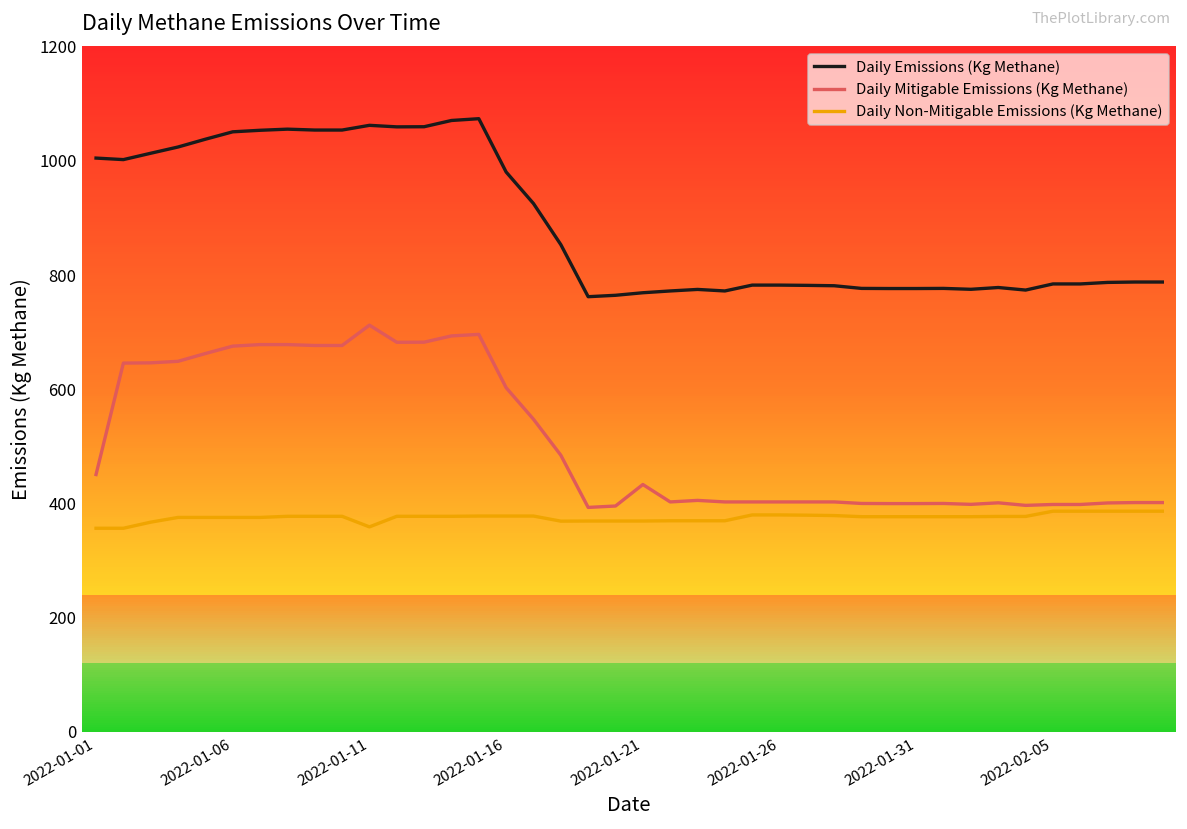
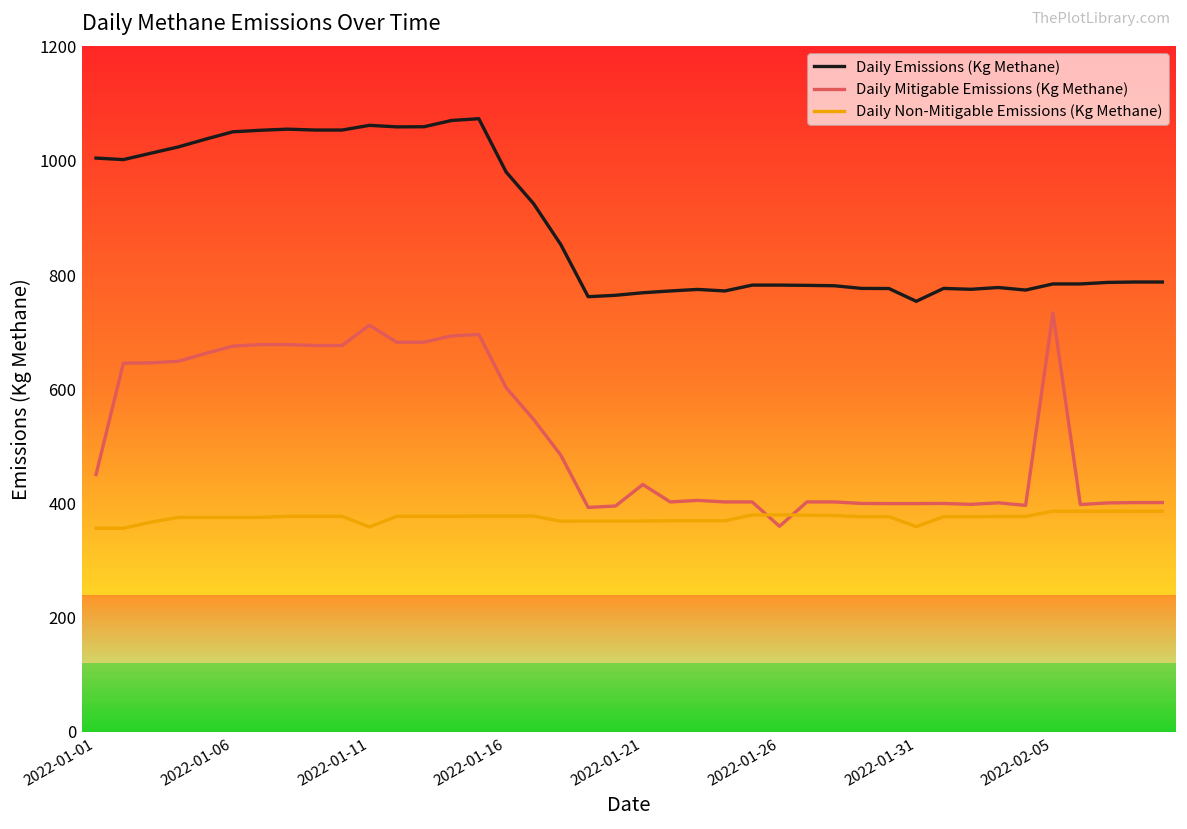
  {
    "Daily Emissions (Kg Methane)": {
      "2022-01-01": 1000,
      "2022-01-06": 1050,
      "2022-01-11": 1060,
      "2022-01-16": 980,
      "2022-01-21": 770,
      "2022-01-26": 780,
-     "2022-01-31": 780,
+     "2022-01-31": 750,
      "2022-02-05": 780
    },
    "Daily Mitigable Emissions (Kg Methane)": {
      "2022-01-01": 450,
      "2022-01-06": 680,
      "2022-01-11": 710,
      "2022-01-16": 600,
      "2022-01-21": 430,
-     "2022-01-26": 400,
+     "2022-01-26": 360,
      "2022-01-31": 400,
-     "2022-02-05": 400
+     "2022-02-05": 730
    },
    "Daily Non-Mitigable Emissions (Kg Methane)": {
      "2022-01-01": 360,
      "2022-01-06": 380,
      "2022-01-11": 360,
      "2022-01-16": 380,
      "2022-01-21": 370,
      "2022-01-26": 380,
-     "2022-01-31": 380,
+     "2022-01-31": 360,
      "2022-02-05": 390
    }
  }
